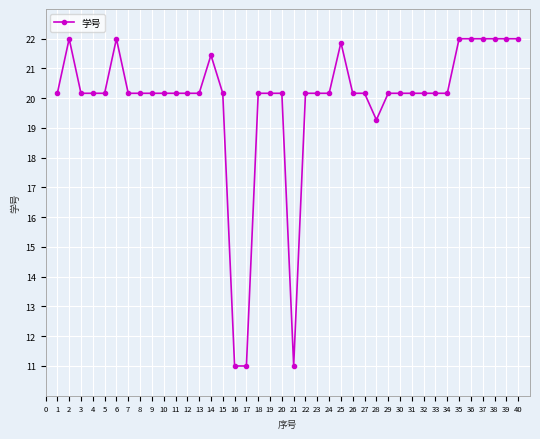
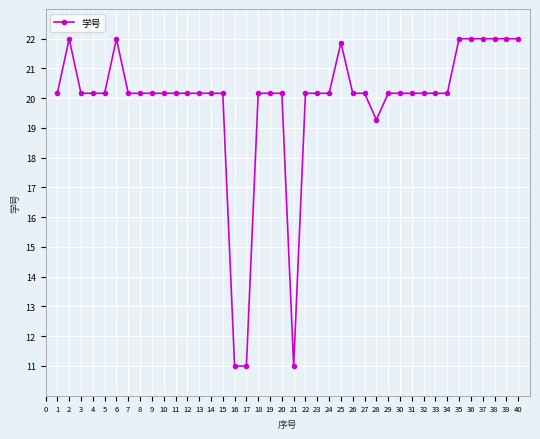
  {
    "1": 20.2,
    "2": 22.0,
    "3": 20.2,
    "4": 20.2,
    "5": 20.2,
    "6": 22.0,
    "7": 20.2,
    "8": 20.2,
    "9": 20.2,
    "10": 20.2,
    "11": 20.2,
    "12": 20.2,
    "13": 20.2,
-   "14": 21.4,
+   "14": 20.2,
    "15": 20.2,
    "16": 11.0,
    "17": 11.0,
    "18": 20.2,
    "19": 20.2,
    "20": 20.2,
    "21": 11.0,
    "22": 20.2,
    "23": 20.2,
    "24": 20.2,
    "25": 21.9,
    "26": 20.2,
    "27": 20.2,
    "28": 19.3,
    "29": 20.2,
    "30": 20.2,
    "31": 20.2,
    "32": 20.2,
    "33": 20.2,
    "34": 20.2,
    "35": 22.0,
    "36": 22.0,
    "37": 22.0,
    "38": 22.0,
    "39": 22.0,
    "40": 22.0
  }
